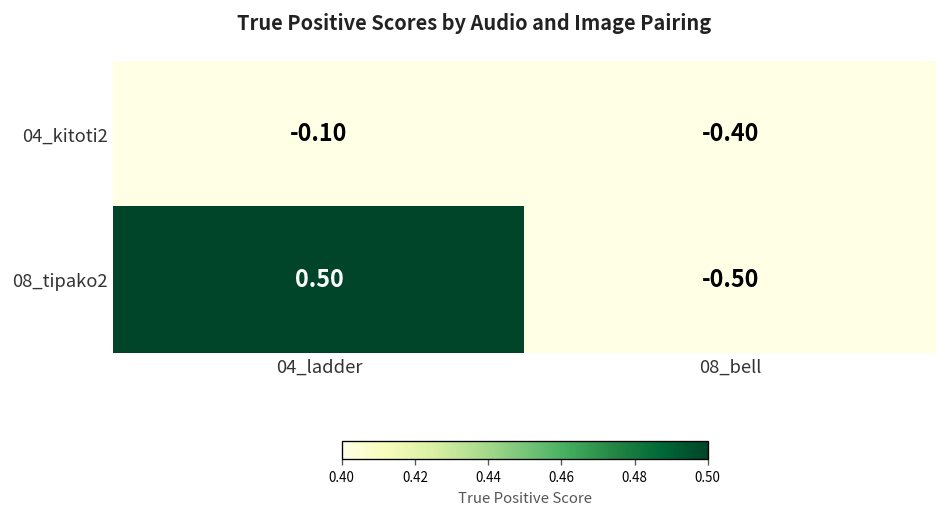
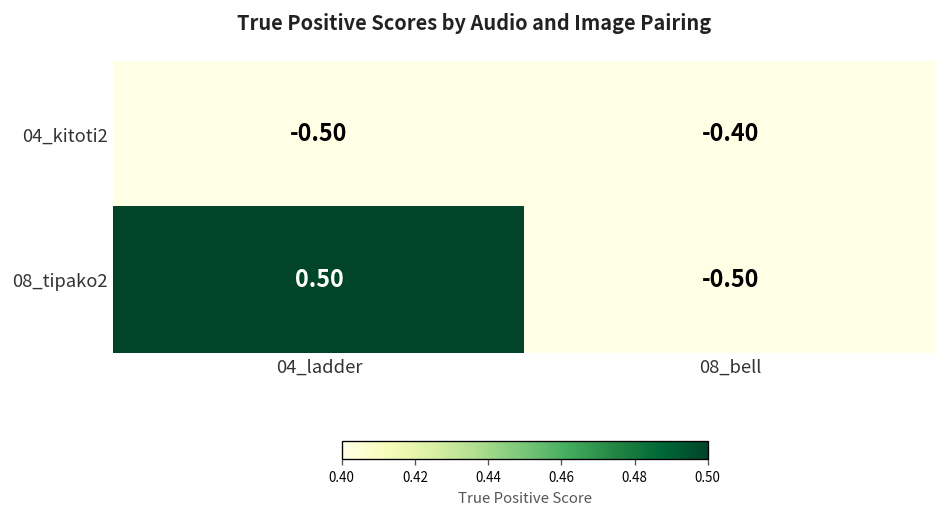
  {
    "04_kitoti2": {
-     "04_ladder": -0.10,
+     "04_ladder": -0.50,
      "08_bell": -0.40
    },
    "08_tipako2": {
      "04_ladder": 0.50,
      "08_bell": -0.50
    }
  }
